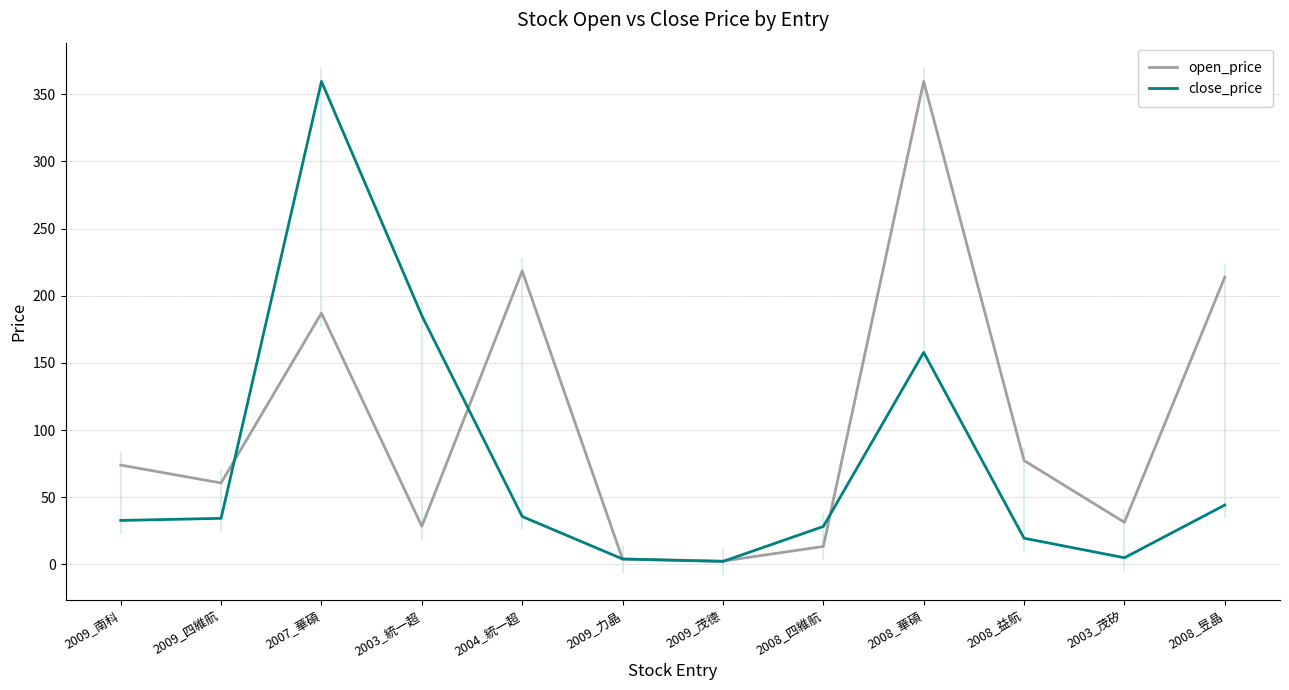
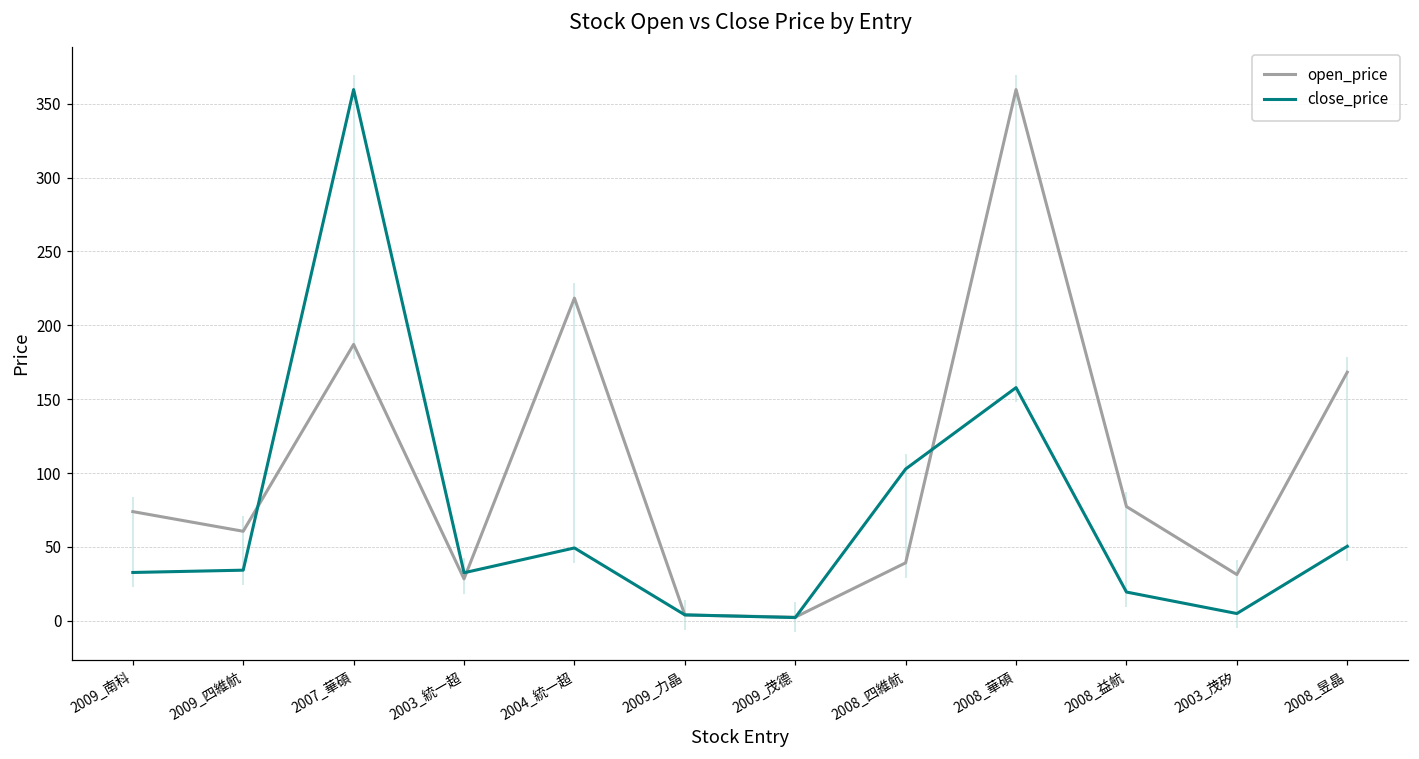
  {
    "open_price": {
      "2009_南科": 74,
      "2009_四維航": 61,
      "2007_華碩": 187,
      "2003_統一超": 28,
      "2004_統一超": 218,
-     "2008_四維航": 13,
+     "2008_四維航": 39,
      "2008_華碩": 360,
      "2008_益航": 77,
      "2003_茂矽": 31,
-     "2008_昱晶": 214
+     "2008_昱晶": 168
    },
    "close_price": {
      "2009_南科": 33,
      "2009_四維航": 34,
      "2007_華碩": 360,
-     "2003_統一超": 185,
-     "2004_統一超": 36,
-     "2008_四維航": 28,
+     "2003_統一超": 33,
+     "2004_統一超": 49,
+     "2008_四維航": 103,
      "2008_華碩": 158,
      "2008_益航": 19,
      "2003_茂矽": 5,
-     "2008_昱晶": 44
+     "2008_昱晶": 50
    }
  }
